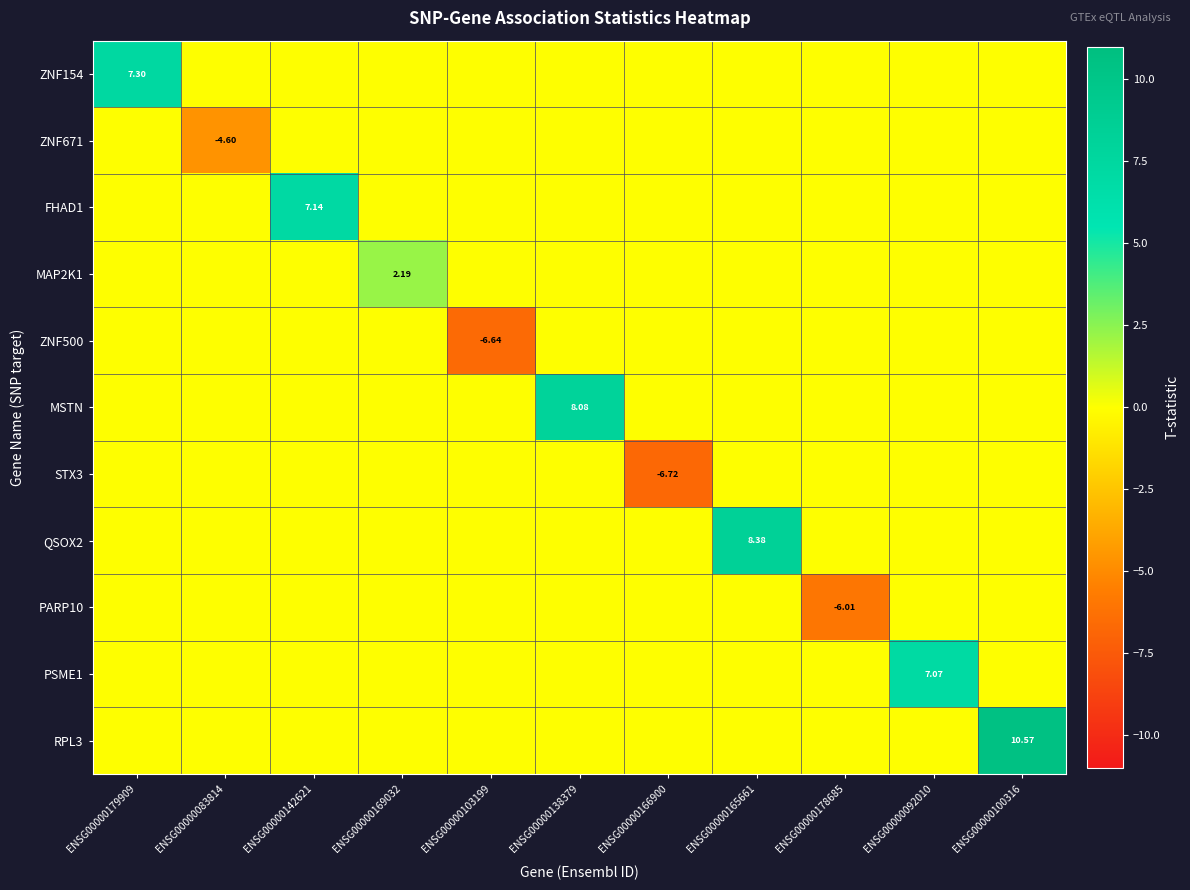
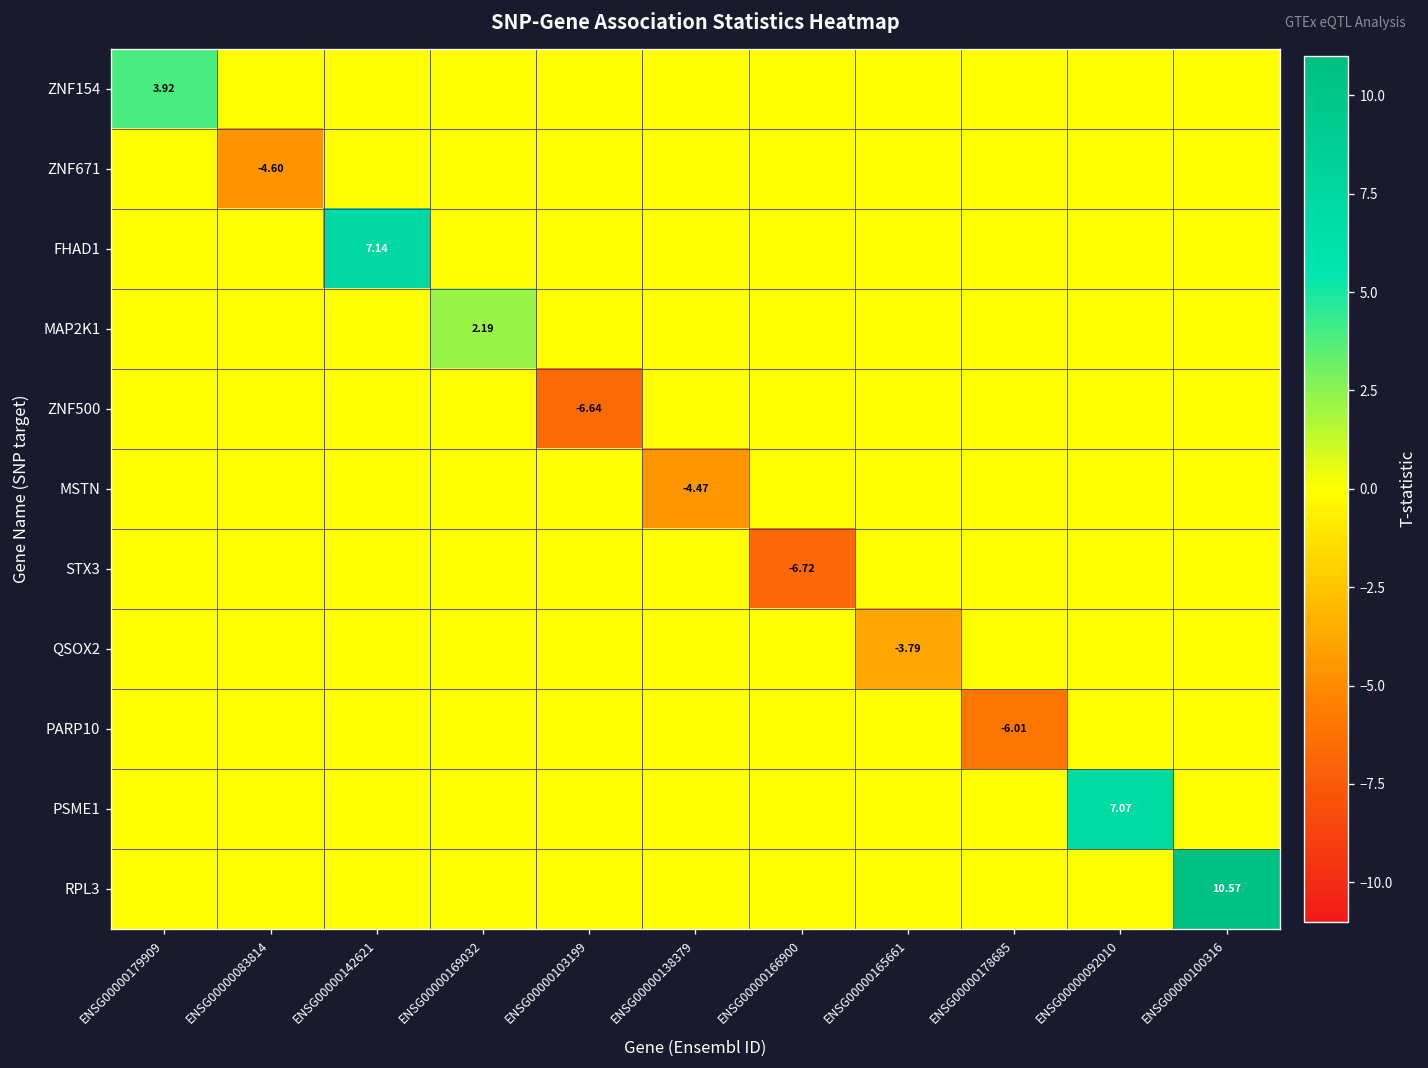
  {
    "ZNF154": {
-     "ENSG00000179909": 7.30
+     "ENSG00000179909": 3.92
    },
    "ZNF671": {
      "ENSG00000083814": -4.60
    },
    "FHAD1": {
      "ENSG00000142621": 7.14
    },
    "MAP2K1": {
      "ENSG00000169032": 2.19
    },
    "ZNF500": {
      "ENSG00000103199": -6.64
    },
    "MSTN": {
-     "ENSG00000138379": 8.08
+     "ENSG00000138379": -4.47
    },
    "STX3": {
      "ENSG00000166900": -6.72
    },
    "QSOX2": {
-     "ENSG00000165661": 8.38
+     "ENSG00000165661": -3.79
    },
    "PARP10": {
      "ENSG00000178685": -6.01
    },
    "PSME1": {
      "ENSG00000092010": 7.07
    },
    "RPL3": {
      "ENSG00000100316": 10.57
    }
  }
